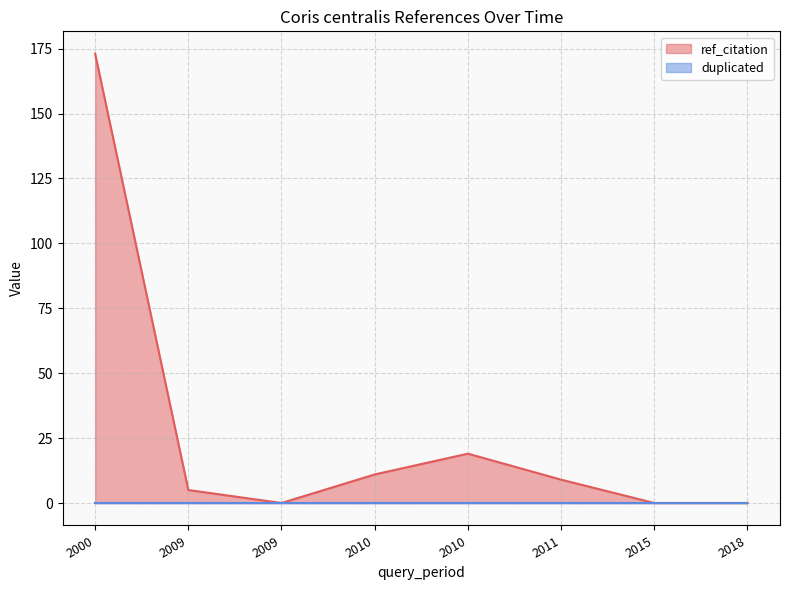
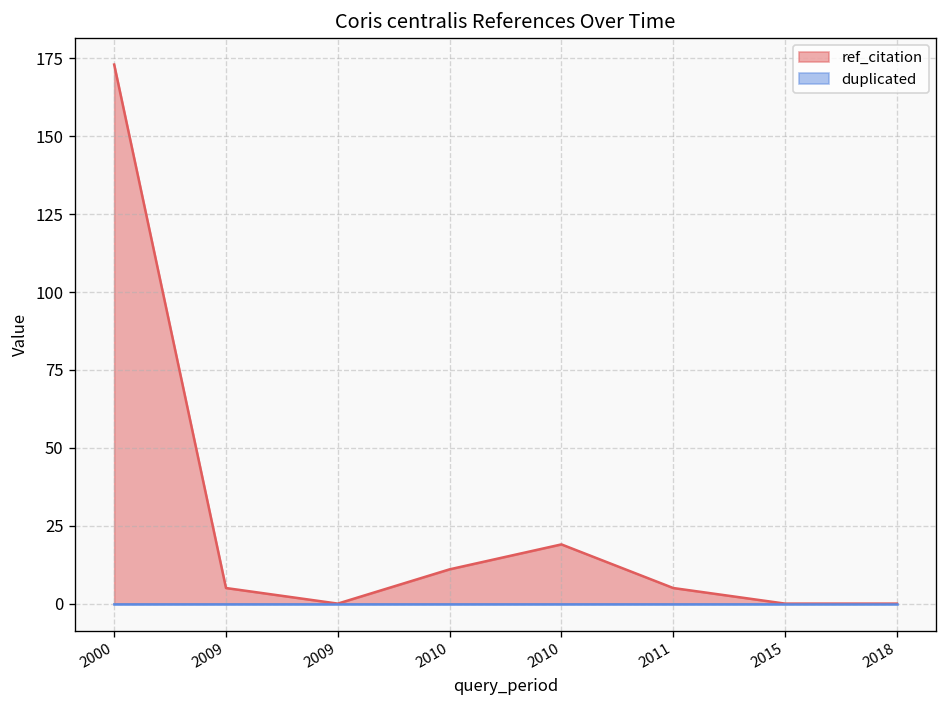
  {
    "ref_citation": {
      "2000": 173,
-     "2011": 9
+     "2011": 5
    },
    "duplicated": {
      "2000": 0,
      "2011": 0
    }
  }
